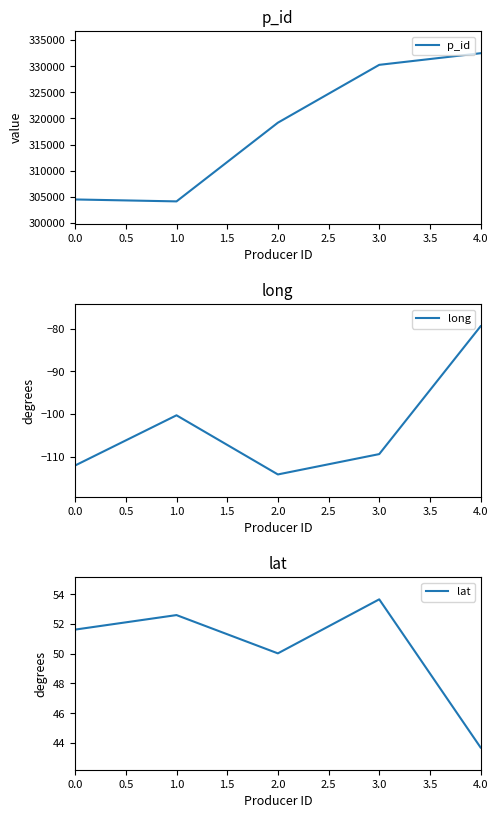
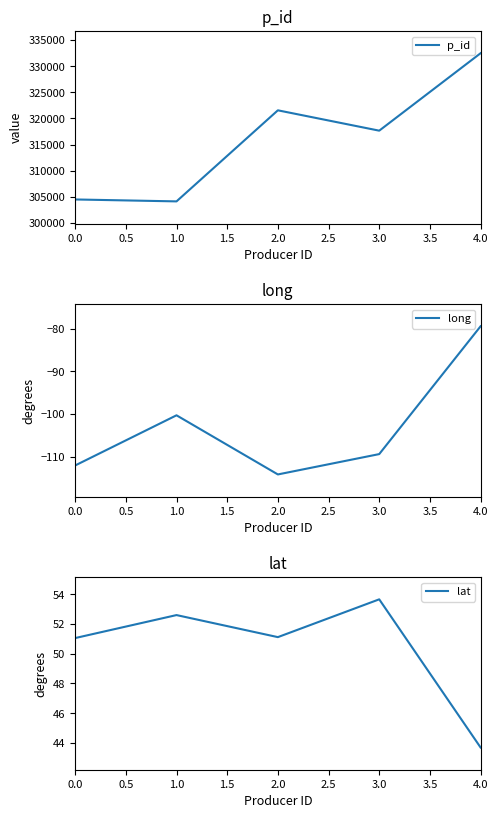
  {
    "p_id": {
      "0.0": 305000,
      "1.0": 304000,
-     "2.0": 319000,
-     "3.0": 330000,
+     "2.0": 322000,
+     "3.0": 318000,
      "4.0": 332000
    },
    "long": {
      "0.0": -112,
      "1.0": -100,
      "2.0": -114,
      "3.0": -109,
      "4.0": -79
    },
    "lat": {
-     "0.0": 51.6,
+     "0.0": 51.1,
      "1.0": 52.6,
-     "2.0": 50.0,
+     "2.0": 51.1,
      "3.0": 53.7,
      "4.0": 43.7
    }
  }
